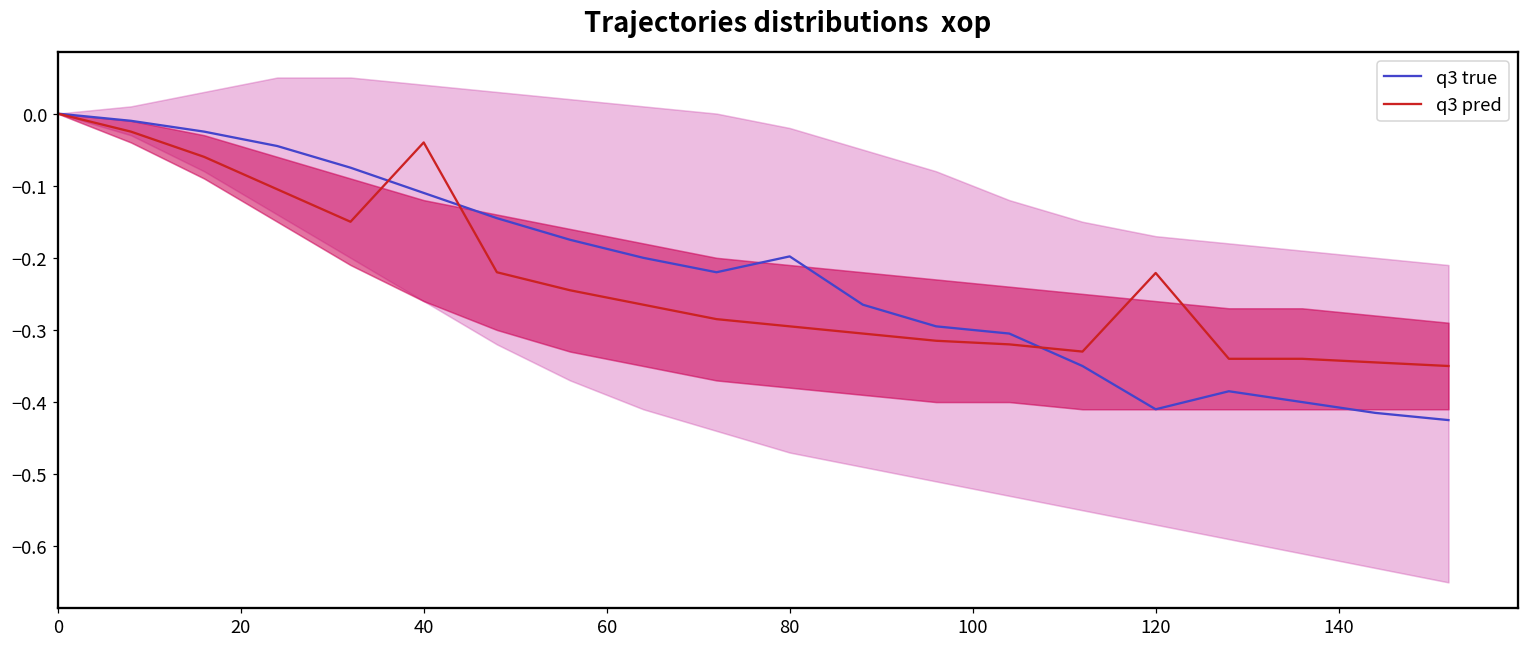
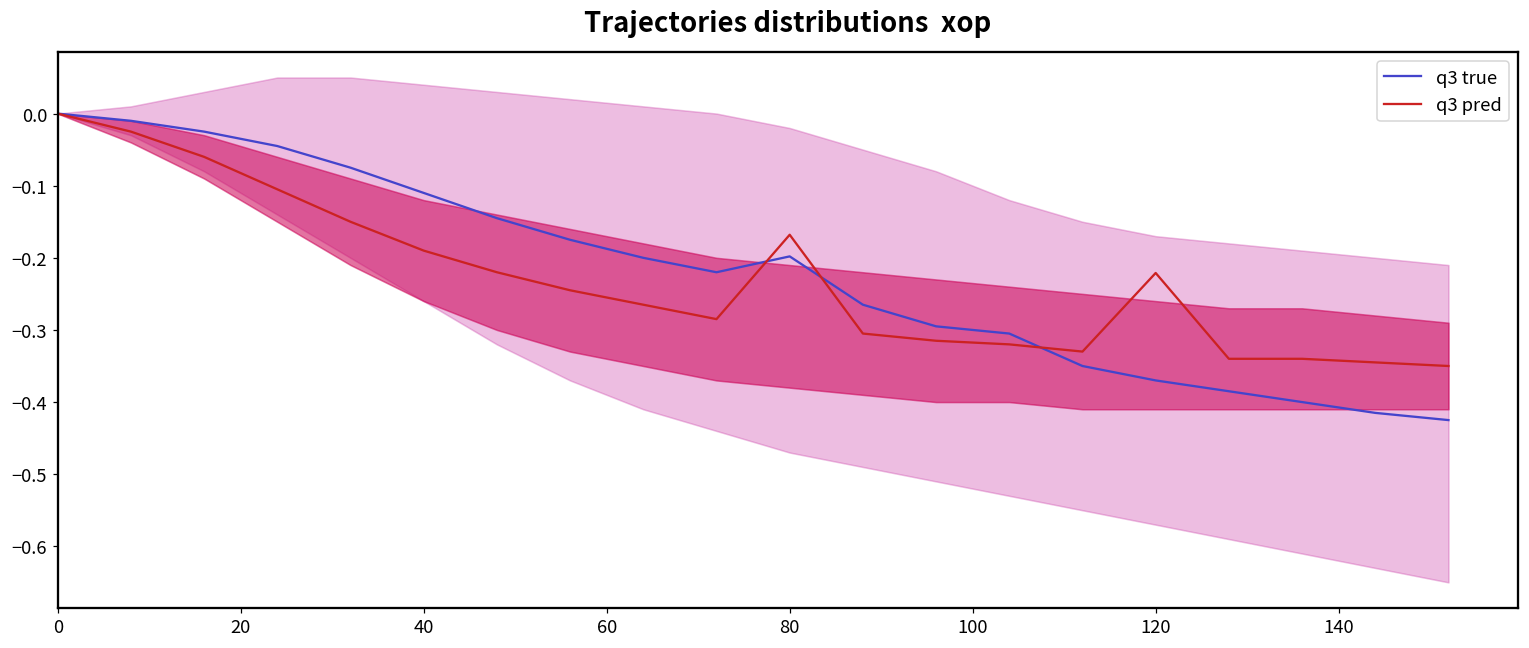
  {
    "q3 true": {
      "40": -0.11,
      "80": -0.20,
-     "120": -0.41
+     "120": -0.37
    },
    "q3 pred": {
-     "40": -0.04,
-     "80": -0.30,
+     "40": -0.19,
+     "80": -0.17,
      "120": -0.22
    }
  }
